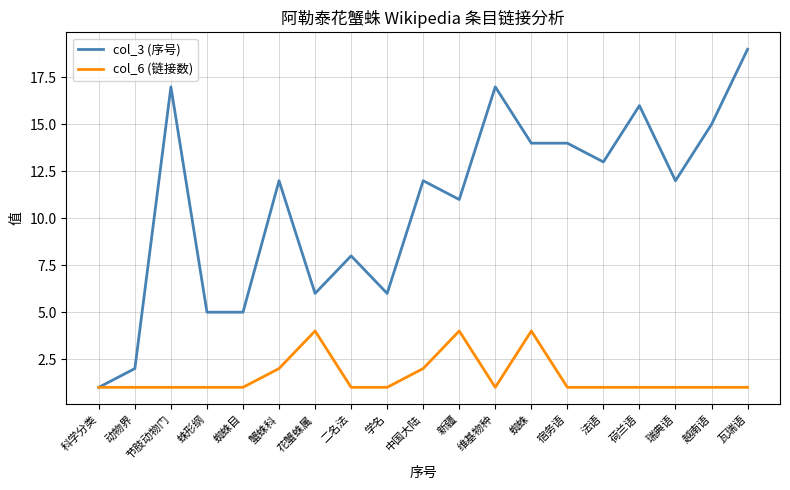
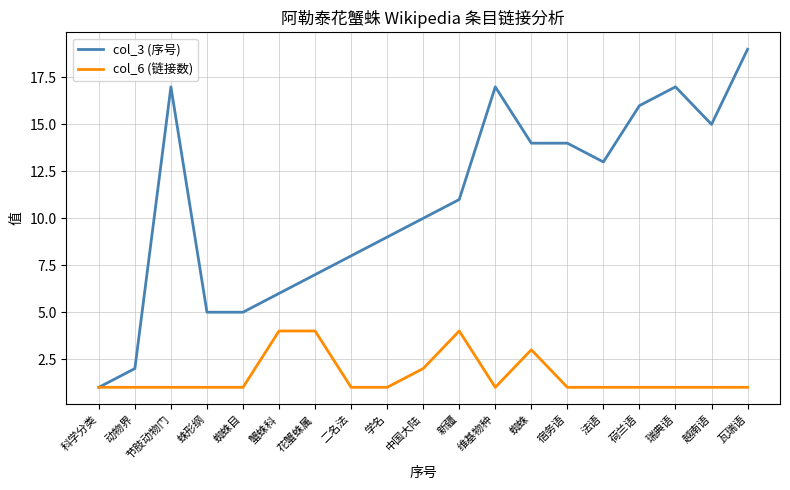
  {
    "col_3 (序号)": {
      "动物界": 2,
      "节肢动物门": 17,
      "蛛形纲": 5,
      "蜘蛛目": 5,
-     "蟹蛛科": 12,
-     "花蟹蛛属": 6,
+     "蟹蛛科": 6,
+     "花蟹蛛属": 7,
      "二名法": 8,
-     "学名": 6,
-     "中国大陆": 12,
+     "学名": 9,
+     "中国大陆": 10,
      "新疆": 11,
      "维基物种": 17,
      "蜘蛛": 14,
      "宿务语": 14,
      "法语": 13,
      "荷兰语": 16,
-     "瑞典语": 12,
+     "瑞典语": 17,
      "越南语": 15,
      "瓦瑞语": 19
    },
    "col_6 (链接数)": {
      "动物界": 1,
      "节肢动物门": 1,
      "蛛形纲": 1,
      "蜘蛛目": 1,
-     "蟹蛛科": 2,
+     "蟹蛛科": 4,
      "花蟹蛛属": 4,
      "二名法": 1,
      "学名": 1,
      "中国大陆": 2,
      "新疆": 4,
      "维基物种": 1,
-     "蜘蛛": 4,
+     "蜘蛛": 3,
      "宿务语": 1,
      "法语": 1,
      "荷兰语": 1,
      "瑞典语": 1,
      "越南语": 1,
      "瓦瑞语": 1
    }
  }
